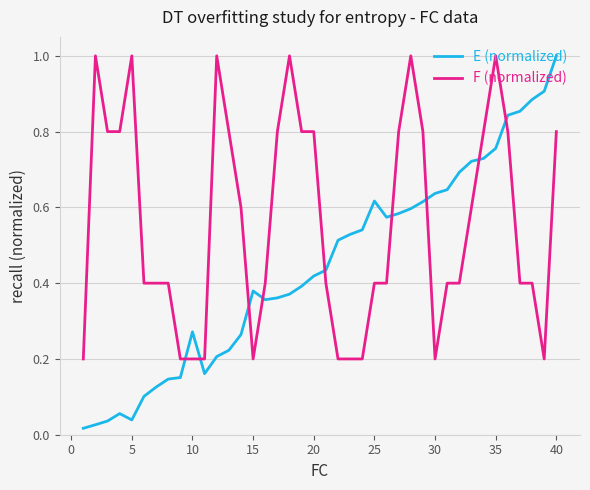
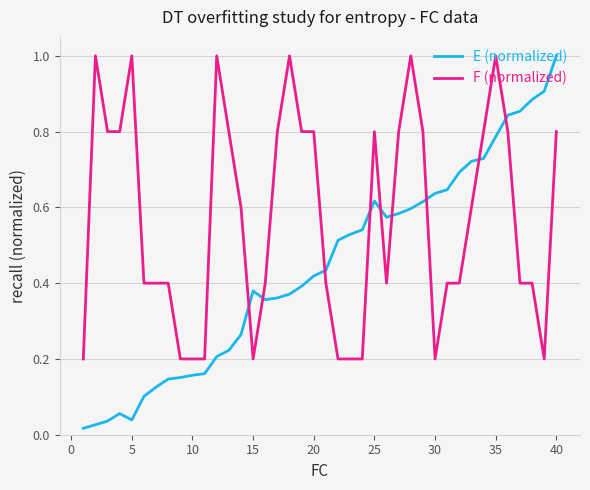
  {
    "E (normalized)": {
      "5": 0.04,
-     "10": 0.27,
+     "10": 0.16,
      "15": 0.38,
      "20": 0.42,
      "25": 0.62,
      "30": 0.64,
-     "35": 0.76,
+     "35": 0.79,
      "40": 1.00
    },
    "F (normalized)": {
      "5": 1.00,
      "10": 0.20,
      "15": 0.20,
      "20": 0.80,
-     "25": 0.40,
+     "25": 0.80,
      "30": 0.20,
      "35": 1.00,
      "40": 0.80
    }
  }
